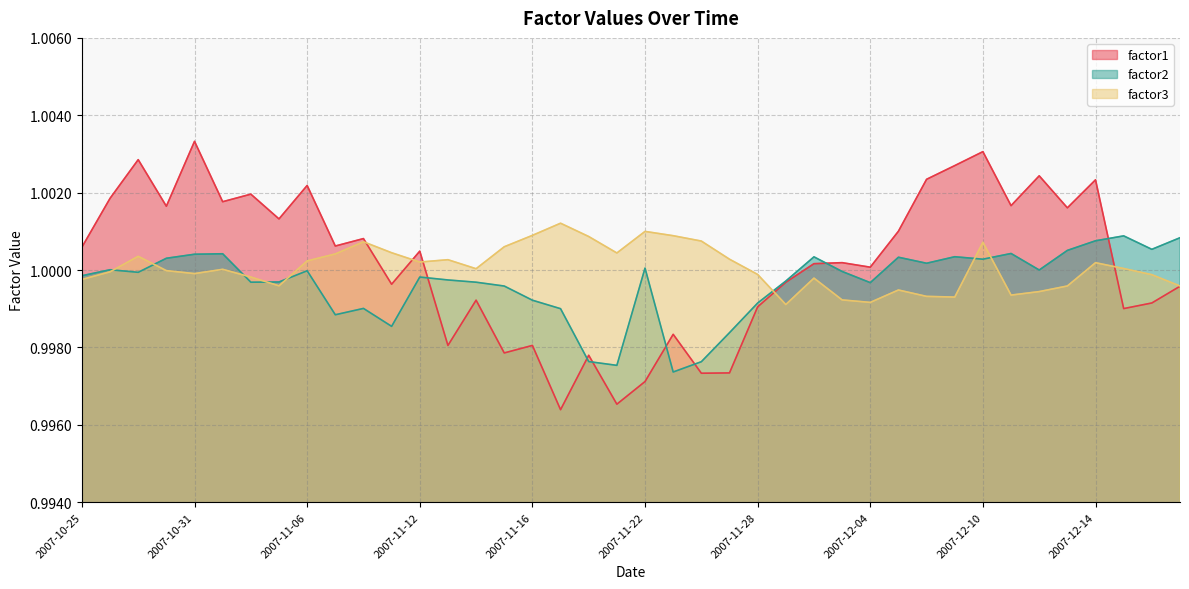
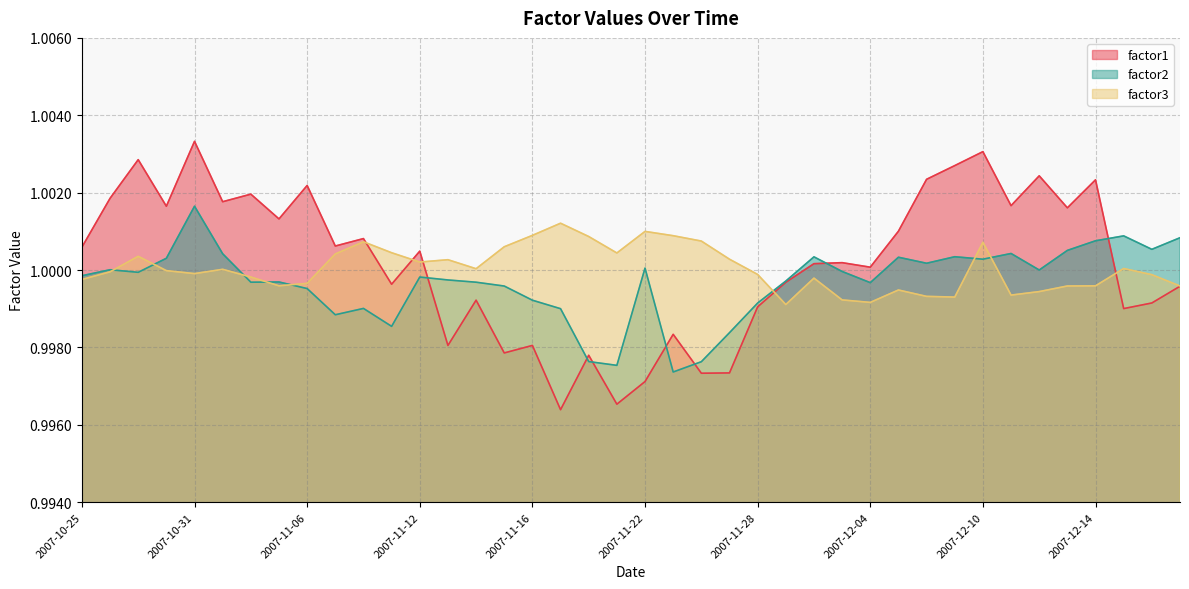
  {
    "factor1": {
      "2007-10-25": 1.0006,
      "2007-10-31": 1.0033,
      "2007-11-06": 1.0022,
      "2007-11-12": 1.0005,
      "2007-11-16": 0.9981,
      "2007-11-22": 0.9971,
      "2007-11-28": 0.9990,
      "2007-12-04": 1.0001,
      "2007-12-10": 1.0031,
      "2007-12-14": 1.0023
    },
    "factor2": {
      "2007-10-25": 0.9999,
-     "2007-10-31": 1.0004,
-     "2007-11-06": 1.0000,
+     "2007-10-31": 1.0016,
+     "2007-11-06": 0.9995,
      "2007-11-12": 0.9998,
      "2007-11-16": 0.9992,
      "2007-11-22": 1.0001,
      "2007-11-28": 0.9991,
      "2007-12-04": 0.9997,
      "2007-12-10": 1.0003,
      "2007-12-14": 1.0008
    },
    "factor3": {
      "2007-10-25": 0.9998,
      "2007-10-31": 0.9999,
-     "2007-11-06": 1.0002,
+     "2007-11-06": 0.9997,
      "2007-11-12": 1.0002,
      "2007-11-16": 1.0009,
      "2007-11-22": 1.0010,
      "2007-11-28": 0.9999,
      "2007-12-04": 0.9992,
      "2007-12-10": 1.0007,
-     "2007-12-14": 1.0002
+     "2007-12-14": 0.9996
    }
  }
